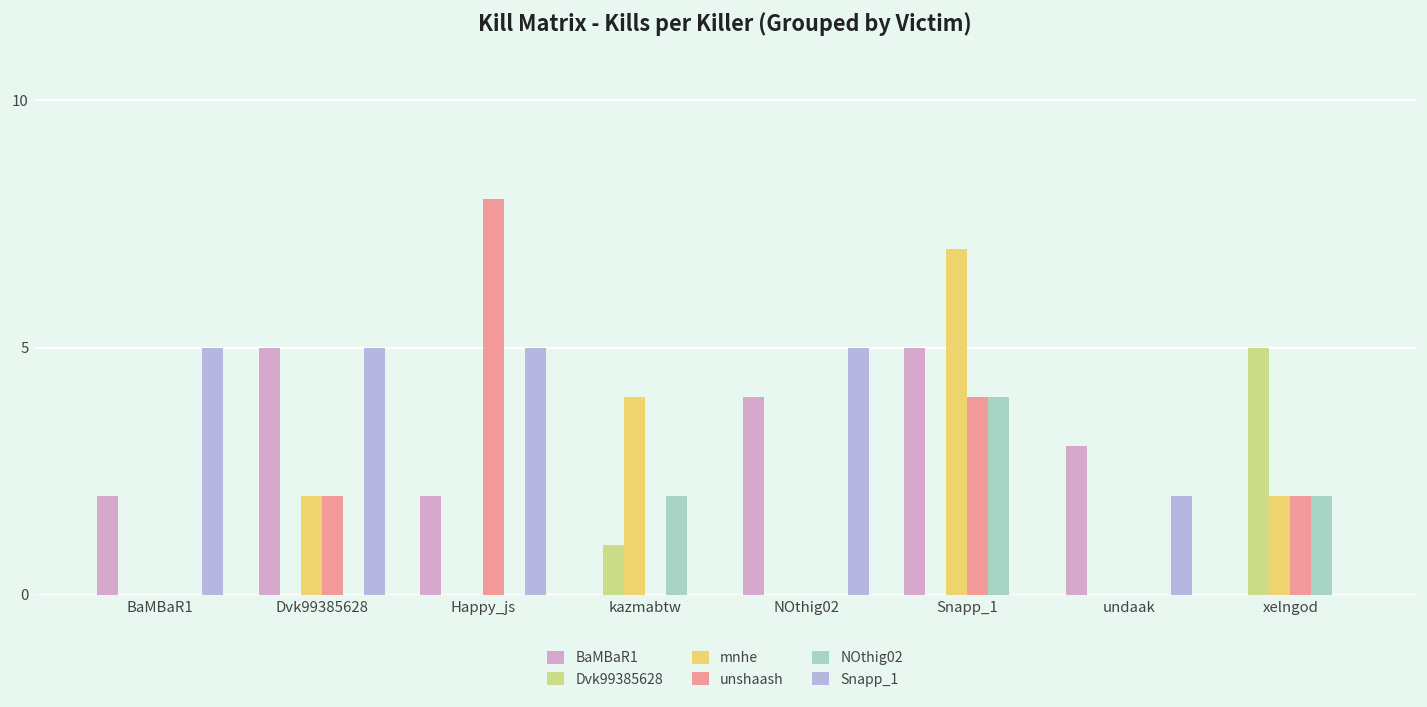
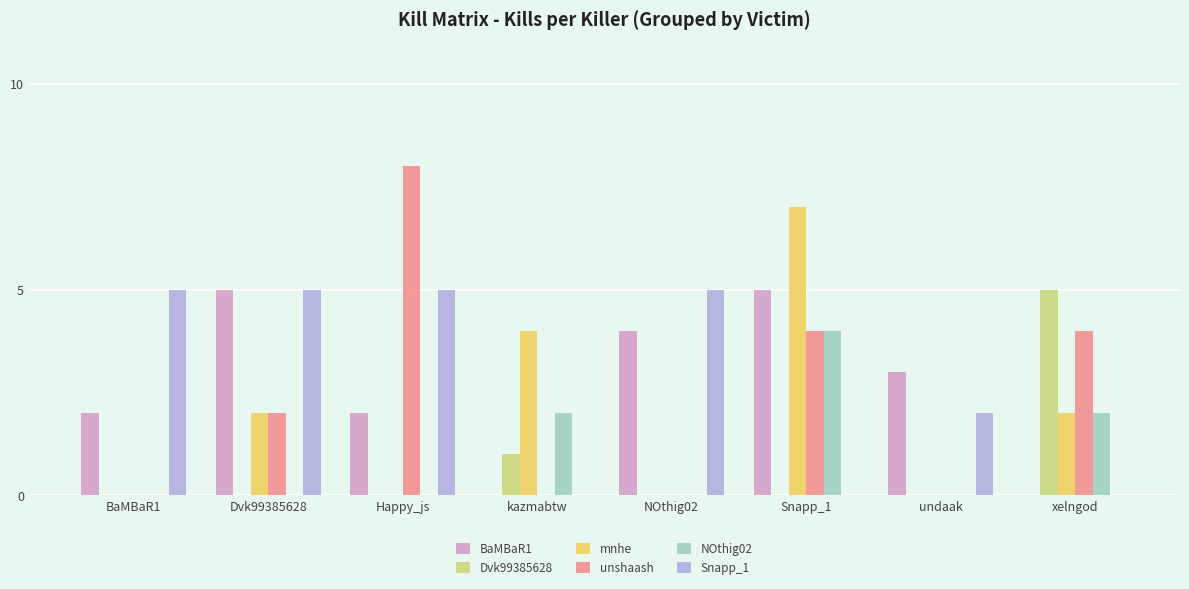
  {
    "unshaash": {
      "BaMBaR1": 0,
      "Dvk99385628": 2,
      "Happy_js": 8,
      "kazmabtw": 0,
      "NOthig02": 0,
      "Snapp_1": 4,
      "undaak": 0,
-     "xelngod": 2
+     "xelngod": 4
    }
  }
